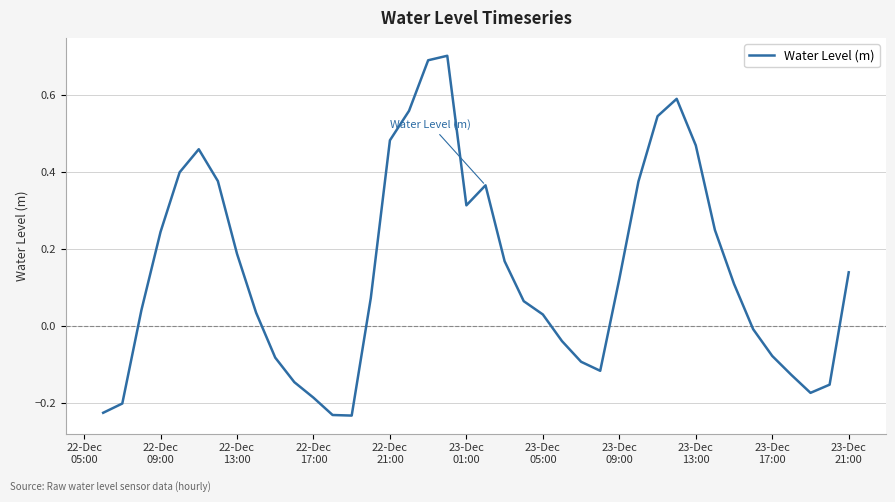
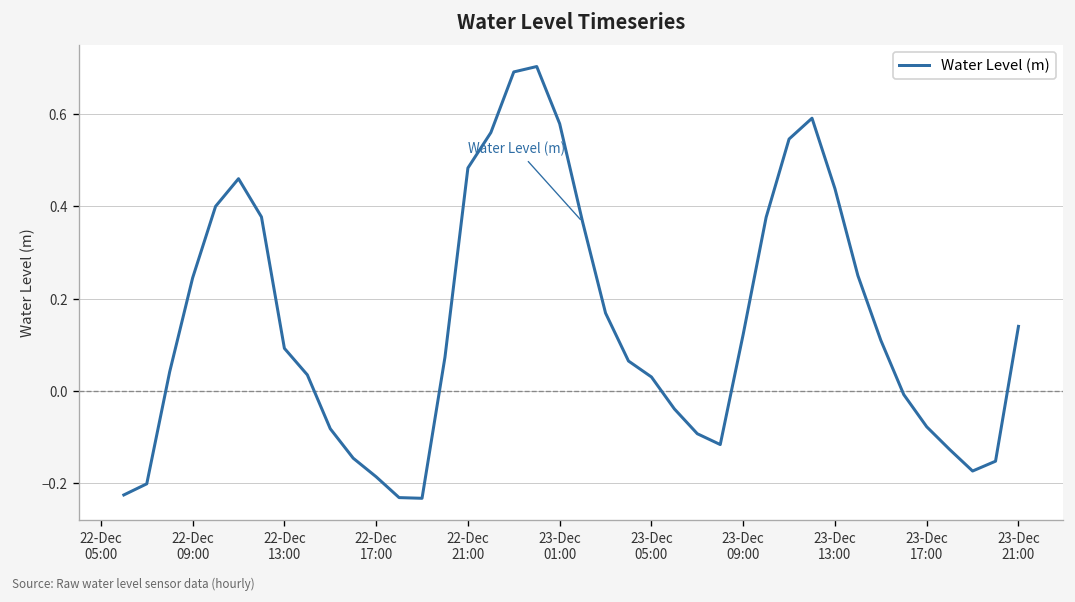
  {
    "22-Dec 09:00": 0.24,
-   "22-Dec 13:00": 0.19,
+   "22-Dec 13:00": 0.09,
    "22-Dec 17:00": -0.19,
    "22-Dec 21:00": 0.48,
-   "23-Dec 01:00": 0.31,
+   "23-Dec 01:00": 0.58,
    "23-Dec 05:00": 0.03,
    "23-Dec 09:00": 0.12,
-   "23-Dec 13:00": 0.47,
+   "23-Dec 13:00": 0.44,
    "23-Dec 17:00": -0.08,
    "23-Dec 21:00": 0.14
  }
